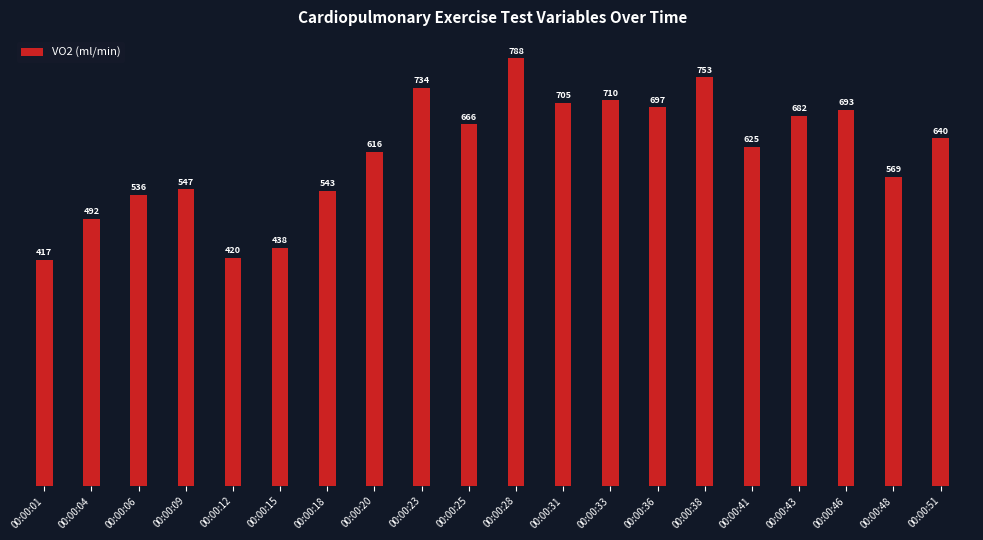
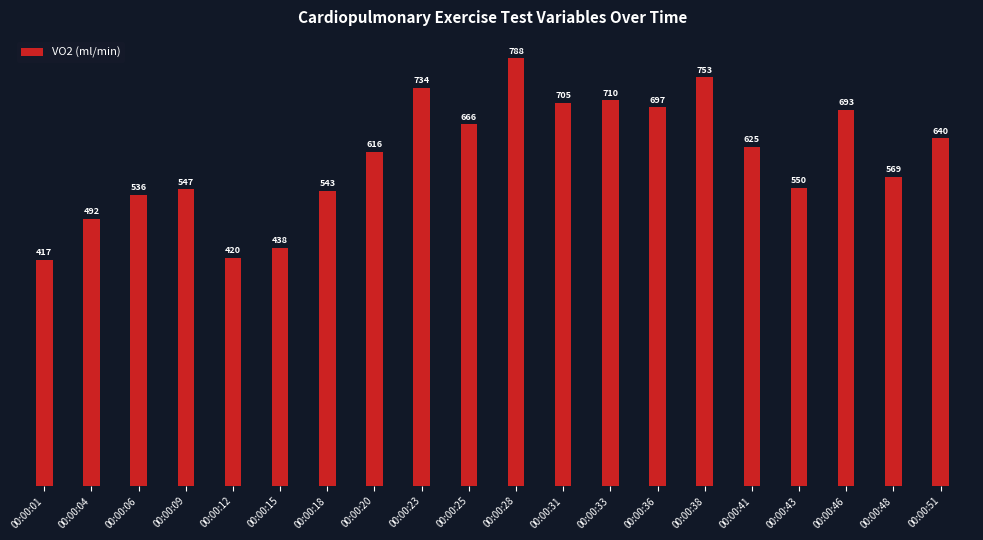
  {
    "00:00:01": 417,
    "00:00:04": 492,
    "00:00:06": 536,
    "00:00:09": 547,
    "00:00:12": 420,
    "00:00:15": 438,
    "00:00:18": 543,
    "00:00:20": 616,
    "00:00:23": 734,
    "00:00:25": 666,
    "00:00:28": 788,
    "00:00:31": 705,
    "00:00:33": 710,
    "00:00:36": 697,
    "00:00:38": 753,
    "00:00:41": 625,
-   "00:00:43": 682,
+   "00:00:43": 550,
    "00:00:46": 693,
    "00:00:48": 569,
    "00:00:51": 640
  }
